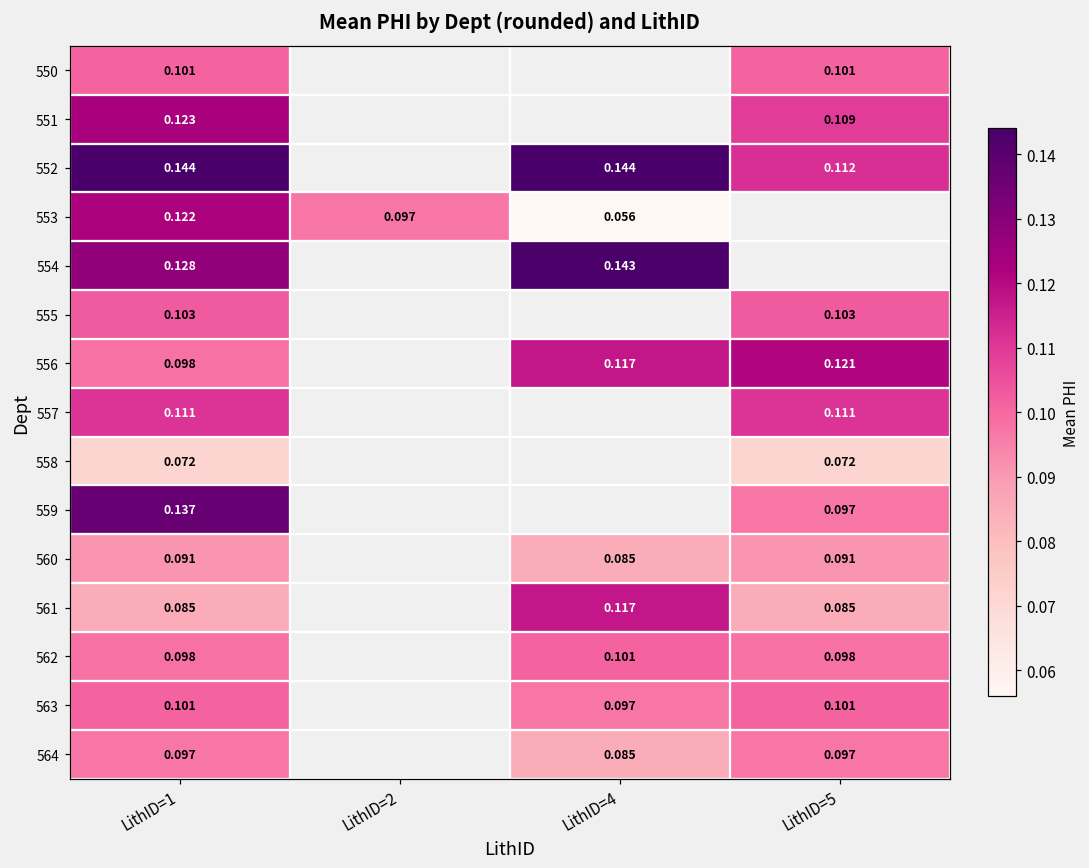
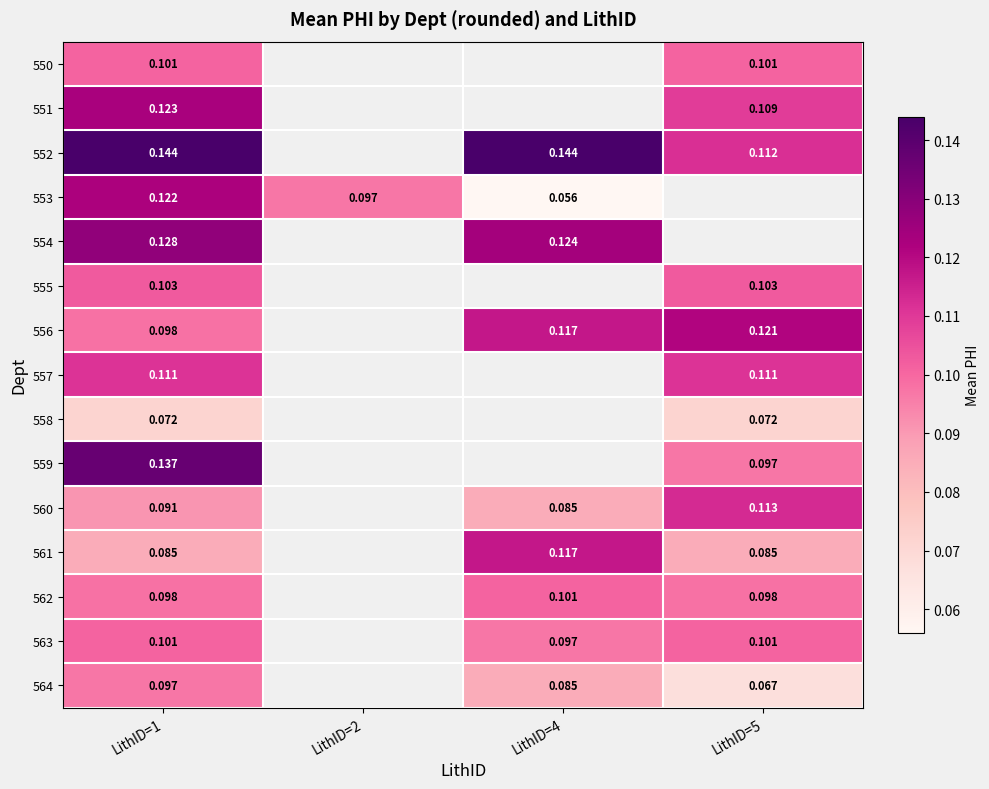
  {
    "550": {
      "LithID=1": 0.101,
      "LithID=5": 0.101
    },
    "551": {
      "LithID=1": 0.123,
      "LithID=5": 0.109
    },
    "552": {
      "LithID=1": 0.144,
      "LithID=4": 0.144,
      "LithID=5": 0.112
    },
    "553": {
      "LithID=1": 0.122,
      "LithID=2": 0.097,
      "LithID=4": 0.056
    },
    "554": {
      "LithID=1": 0.128,
-     "LithID=4": 0.143
+     "LithID=4": 0.124
    },
    "555": {
      "LithID=1": 0.103,
      "LithID=5": 0.103
    },
    "556": {
      "LithID=1": 0.098,
      "LithID=4": 0.117,
      "LithID=5": 0.121
    },
    "557": {
      "LithID=1": 0.111,
      "LithID=5": 0.111
    },
    "558": {
      "LithID=1": 0.072,
      "LithID=5": 0.072
    },
    "559": {
      "LithID=1": 0.137,
      "LithID=5": 0.097
    },
    "560": {
      "LithID=1": 0.091,
      "LithID=4": 0.085,
-     "LithID=5": 0.091
+     "LithID=5": 0.113
    },
    "561": {
      "LithID=1": 0.085,
      "LithID=4": 0.117,
      "LithID=5": 0.085
    },
    "562": {
      "LithID=1": 0.098,
      "LithID=4": 0.101,
      "LithID=5": 0.098
    },
    "563": {
      "LithID=1": 0.101,
      "LithID=4": 0.097,
      "LithID=5": 0.101
    },
    "564": {
      "LithID=1": 0.097,
      "LithID=4": 0.085,
-     "LithID=5": 0.097
+     "LithID=5": 0.067
    }
  }
